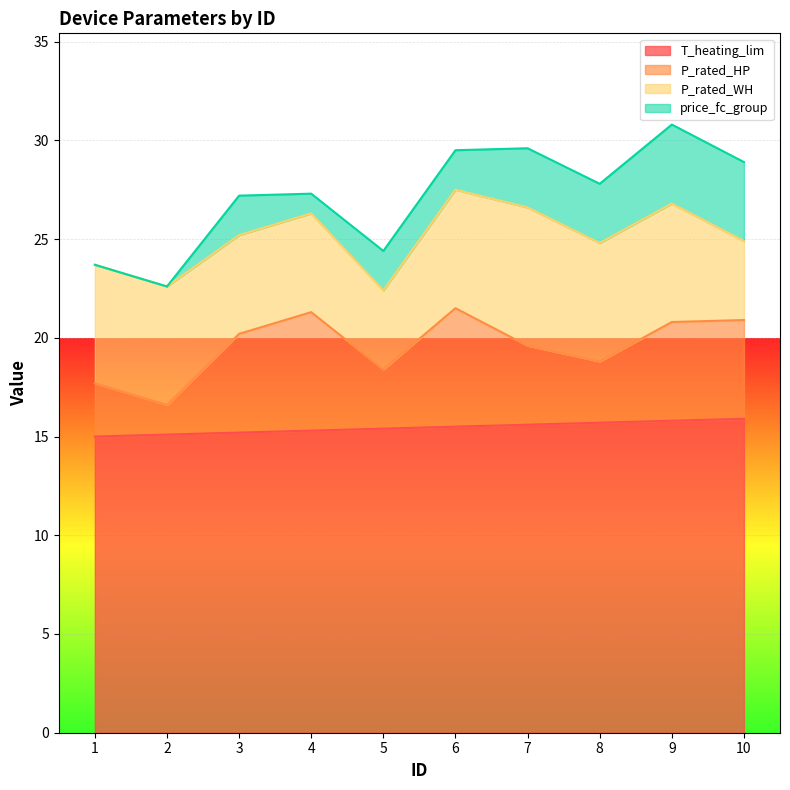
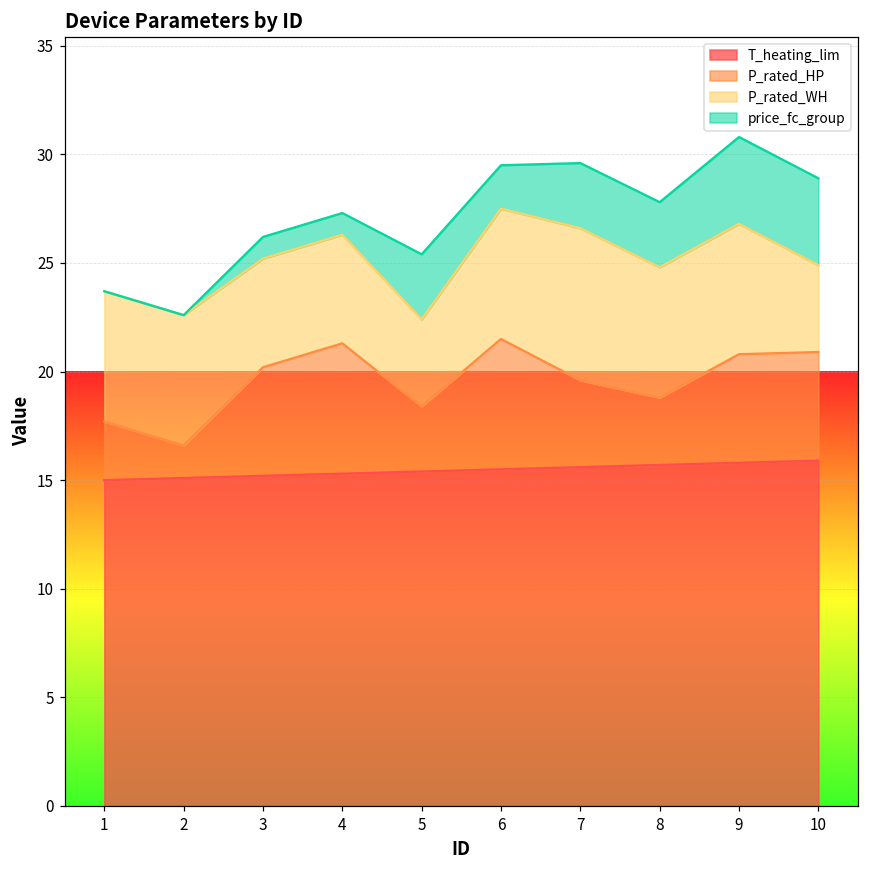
  {
    "T_heating_lim": {
      "1": 15,
      "2": 15,
      "3": 15.2,
      "4": 15.3,
      "5": 15.4,
      "6": 15.5,
      "7": 15.6,
      "8": 15.7,
      "9": 15.8,
      "10": 16
    },
    "P_rated_HP": {
      "1": 2.7,
      "2": 1.5,
      "3": 5,
      "4": 6,
      "5": 3,
      "6": 6,
      "7": 4,
      "8": 3,
      "9": 5,
      "10": 5
    },
    "P_rated_WH": {
      "3": 5,
      "4": 5,
      "5": 4,
      "6": 6,
      "7": 7,
      "8": 6,
      "9": 6,
      "10": 4
    },
    "price_fc_group": {
-     "3": 2,
+     "3": 1,
      "4": 1,
-     "5": 2,
+     "5": 3,
      "6": 2,
      "7": 3,
      "8": 3,
      "9": 4,
      "10": 4
    }
  }
